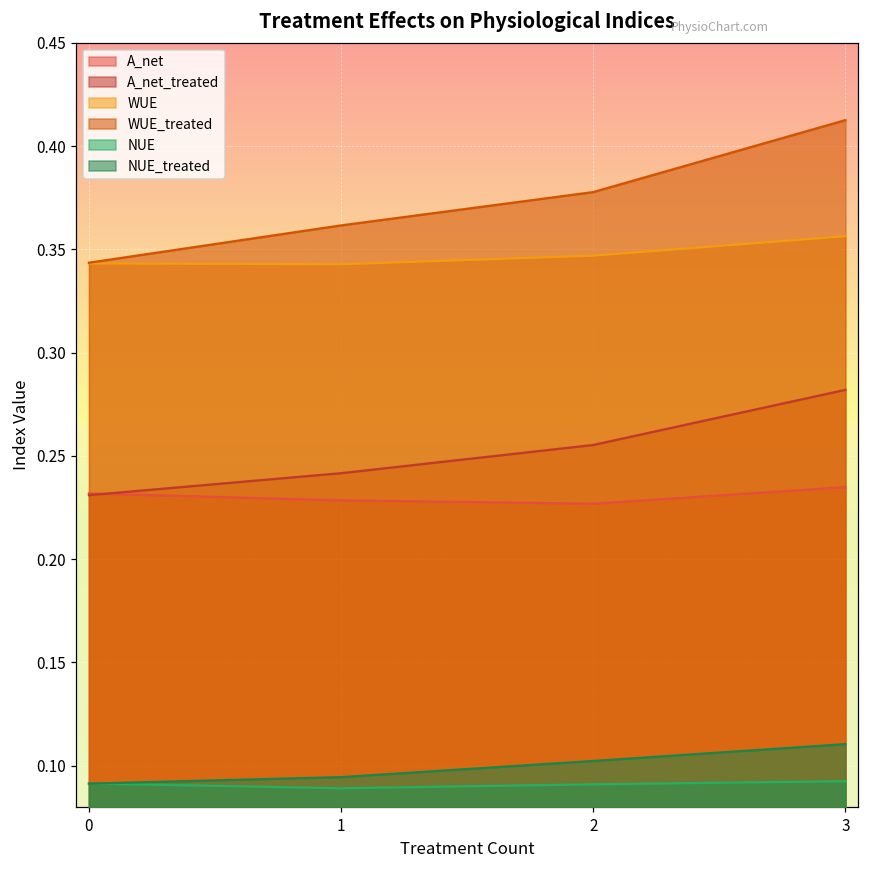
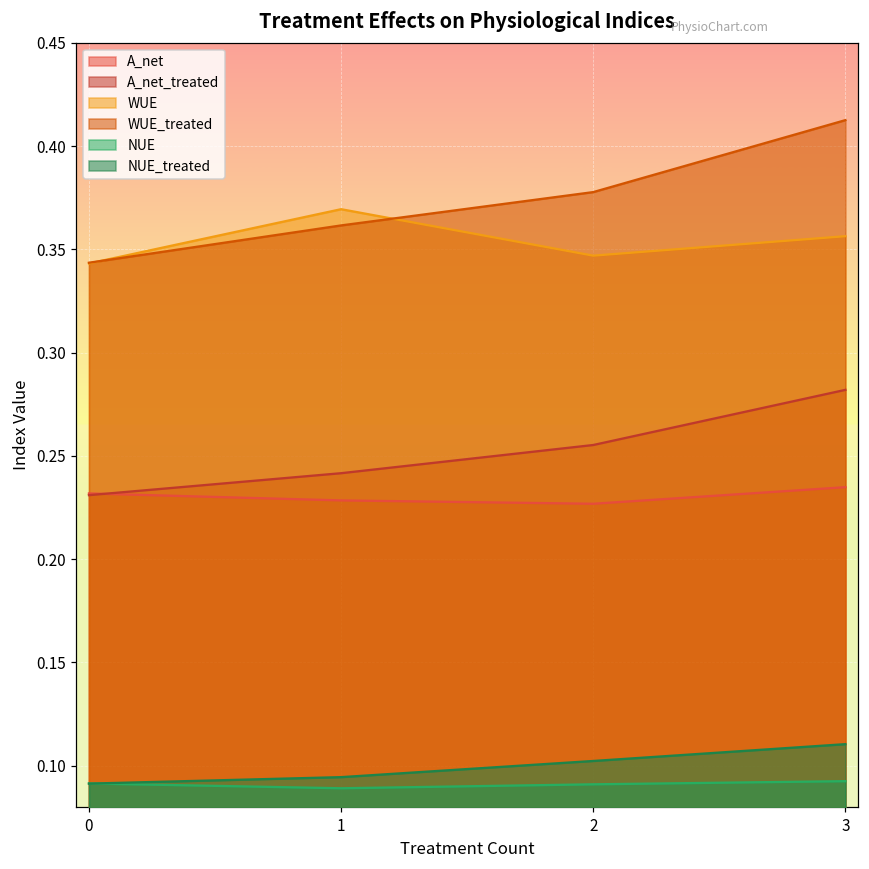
  {
    "WUE": {
-     "1": 0.343,
+     "1": 0.369,
      "2": 0.347,
      "3": 0.356
    }
  }
